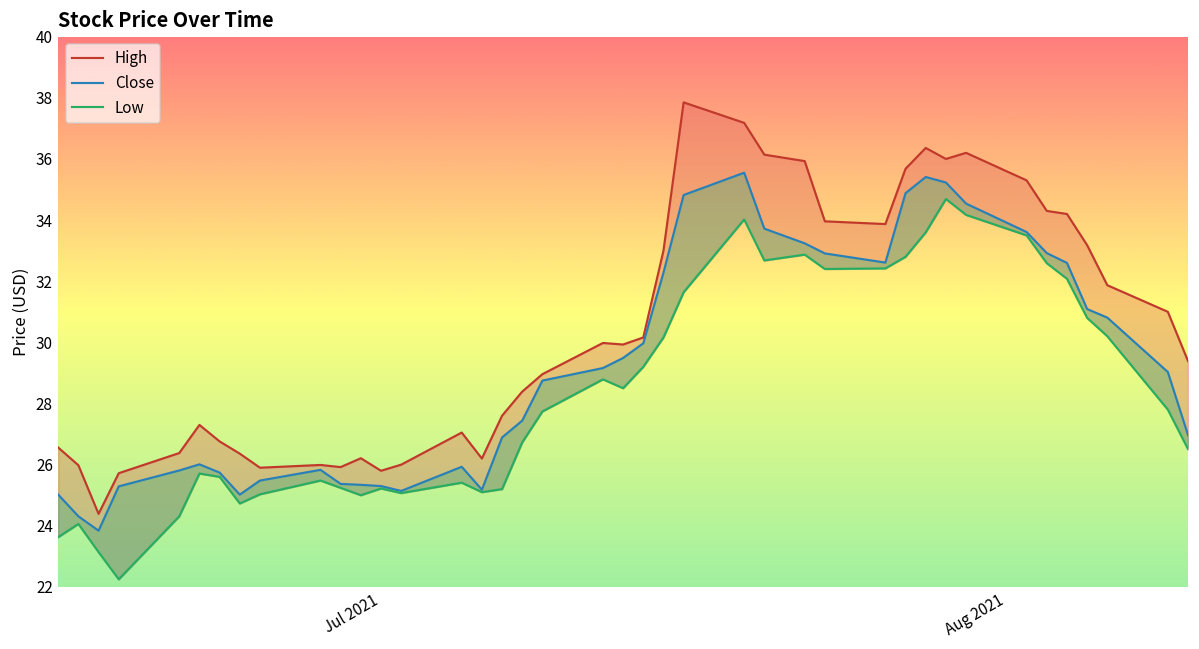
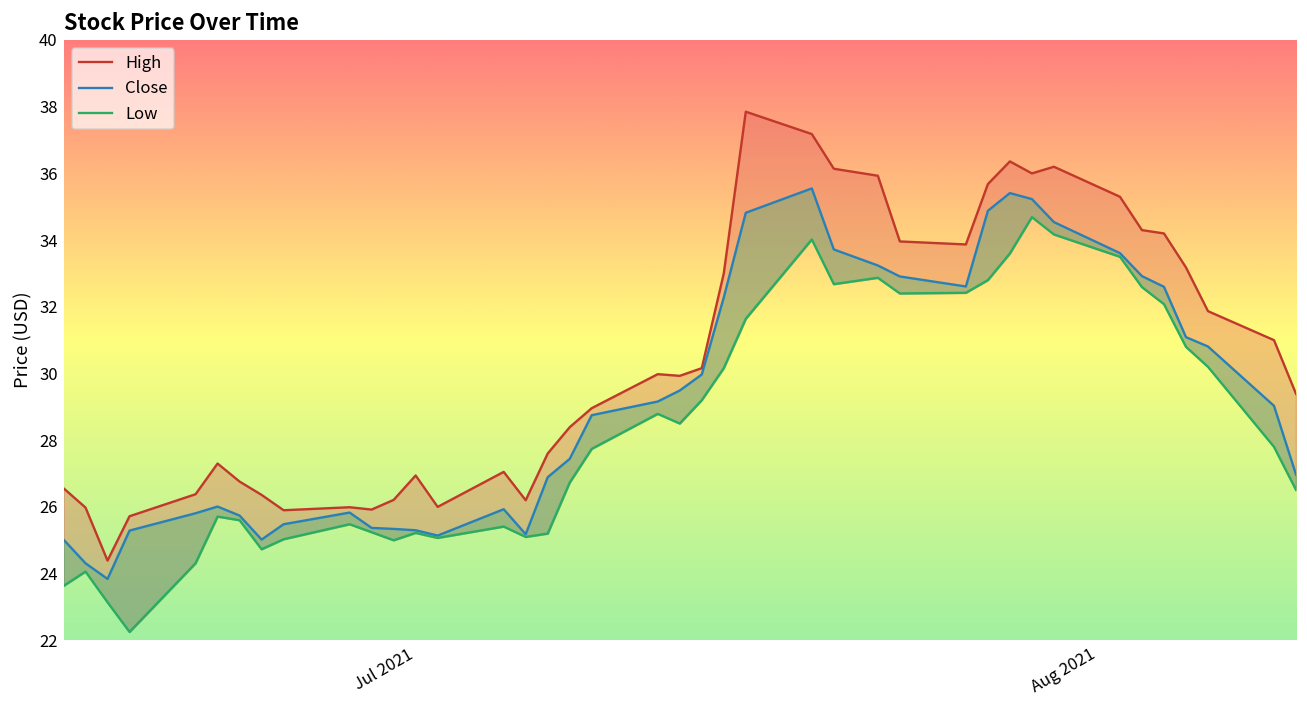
  {
    "High": {
-     "Jul 2021": 25.8
+     "Jul 2021": 26.9
    }
  }
